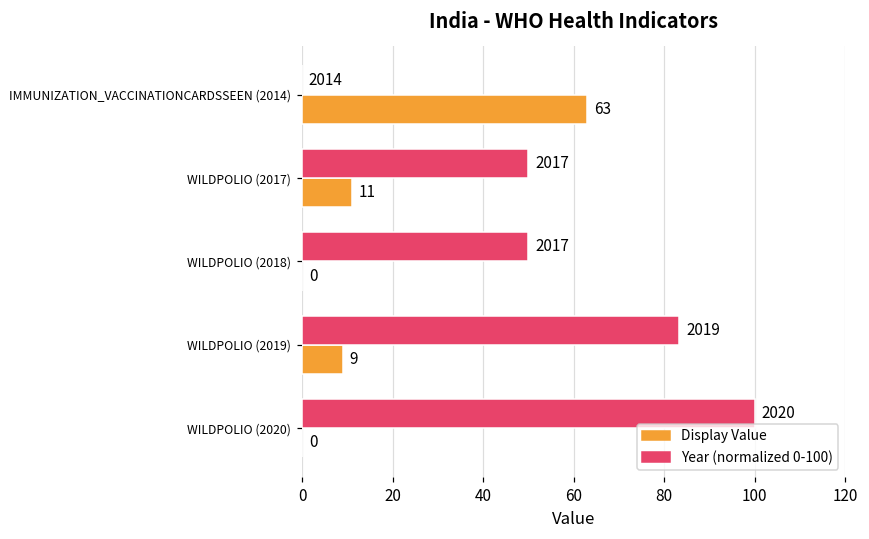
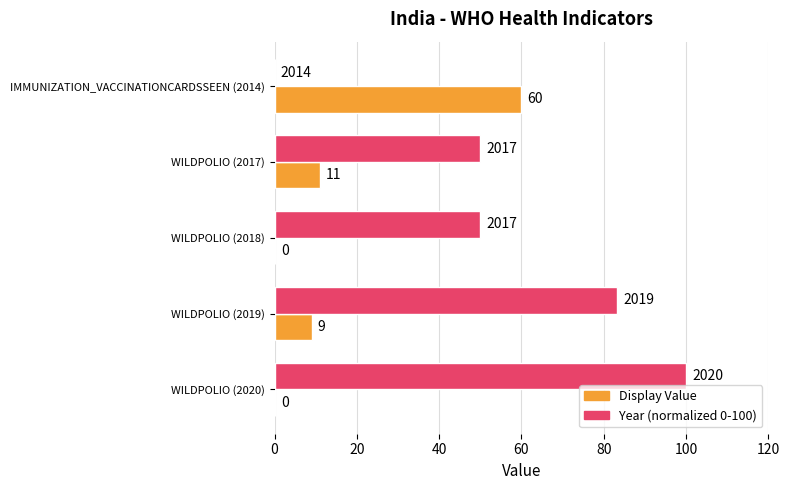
  {
    "Display Value": {
-     "IMMUNIZATION_VACCINATIONCARDSSEEN (2014)": 63,
+     "IMMUNIZATION_VACCINATIONCARDSSEEN (2014)": 60,
      "WILDPOLIO (2017)": 11,
      "WILDPOLIO (2018)": 0,
      "WILDPOLIO (2019)": 9,
      "WILDPOLIO (2020)": 0
    }
  }
